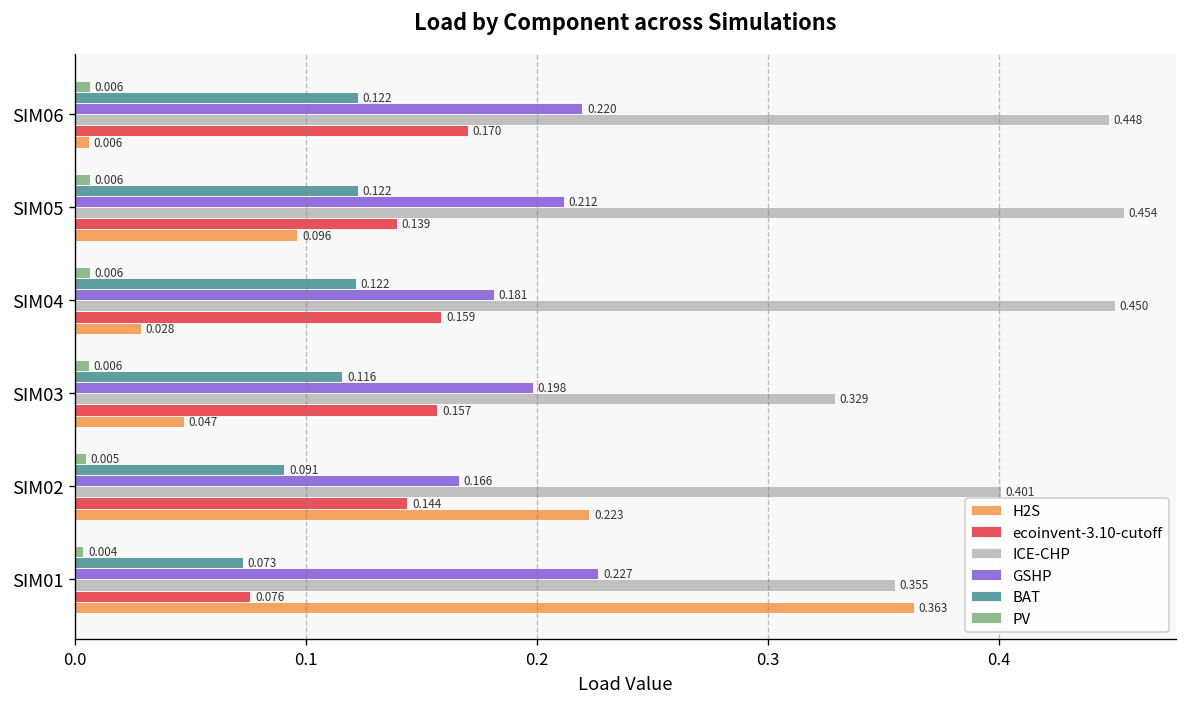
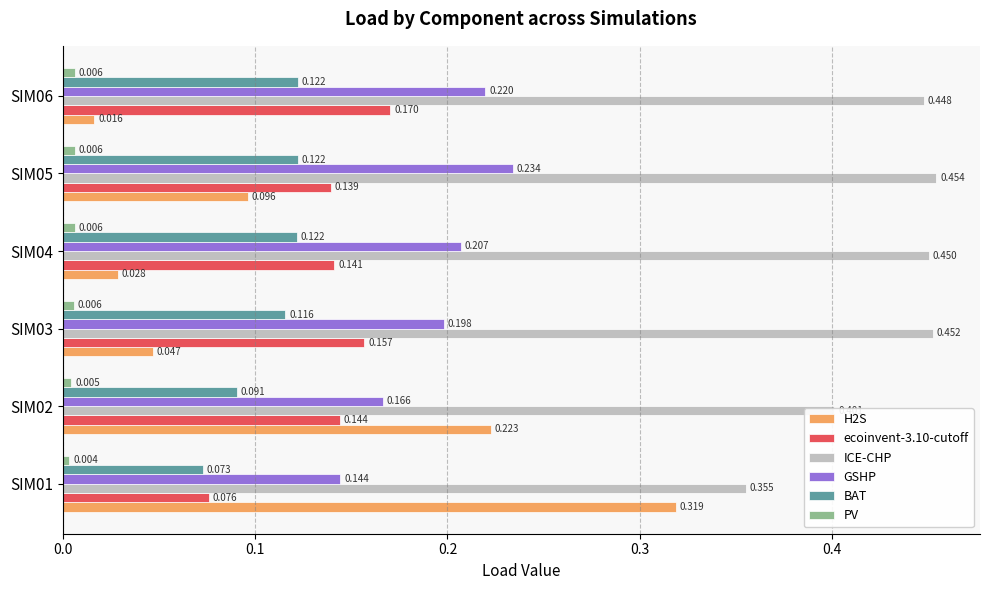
  {
    "H2S": {
-     "SIM06": 0.006,
+     "SIM06": 0.016,
      "SIM05": 0.096,
      "SIM04": 0.028,
      "SIM03": 0.047,
      "SIM02": 0.223,
-     "SIM01": 0.363
+     "SIM01": 0.319
    },
    "ecoinvent-3.10-cutoff": {
      "SIM06": 0.170,
      "SIM05": 0.139,
-     "SIM04": 0.159,
+     "SIM04": 0.141,
      "SIM03": 0.157,
      "SIM02": 0.144,
      "SIM01": 0.076
    },
    "ICE-CHP": {
      "SIM06": 0.448,
      "SIM05": 0.454,
      "SIM04": 0.450,
-     "SIM03": 0.329,
+     "SIM03": 0.452,
      "SIM01": 0.355
    },
    "GSHP": {
      "SIM06": 0.220,
-     "SIM05": 0.212,
-     "SIM04": 0.181,
+     "SIM05": 0.234,
+     "SIM04": 0.207,
      "SIM03": 0.198,
      "SIM02": 0.166,
-     "SIM01": 0.227
+     "SIM01": 0.144
    }
  }
